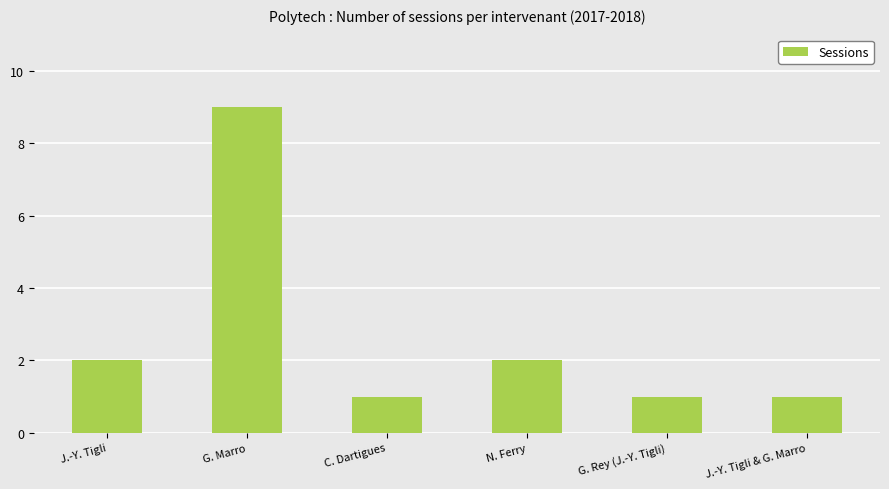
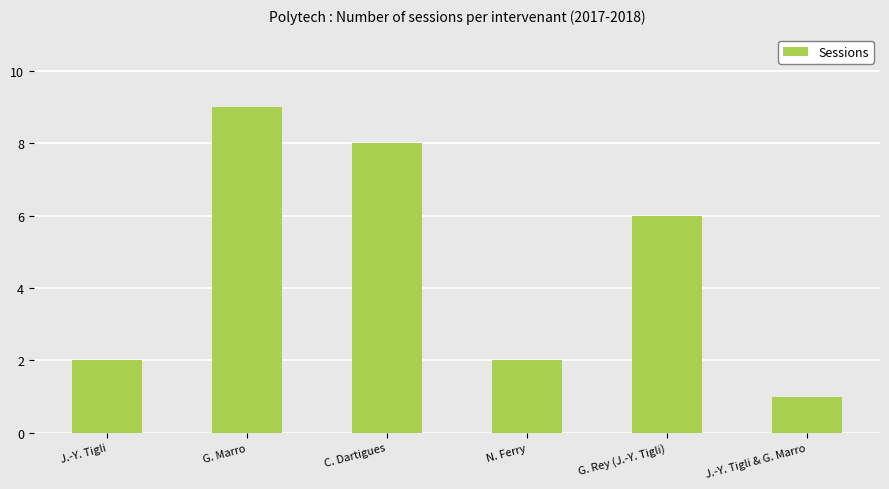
  {
    "J.-Y. Tigli": 2,
    "G. Marro": 9,
-   "C. Dartigues": 1,
+   "C. Dartigues": 8,
    "N. Ferry": 2,
-   "G. Rey (J.-Y. Tigli)": 1,
+   "G. Rey (J.-Y. Tigli)": 6,
    "J.-Y. Tigli & G. Marro": 1
  }
